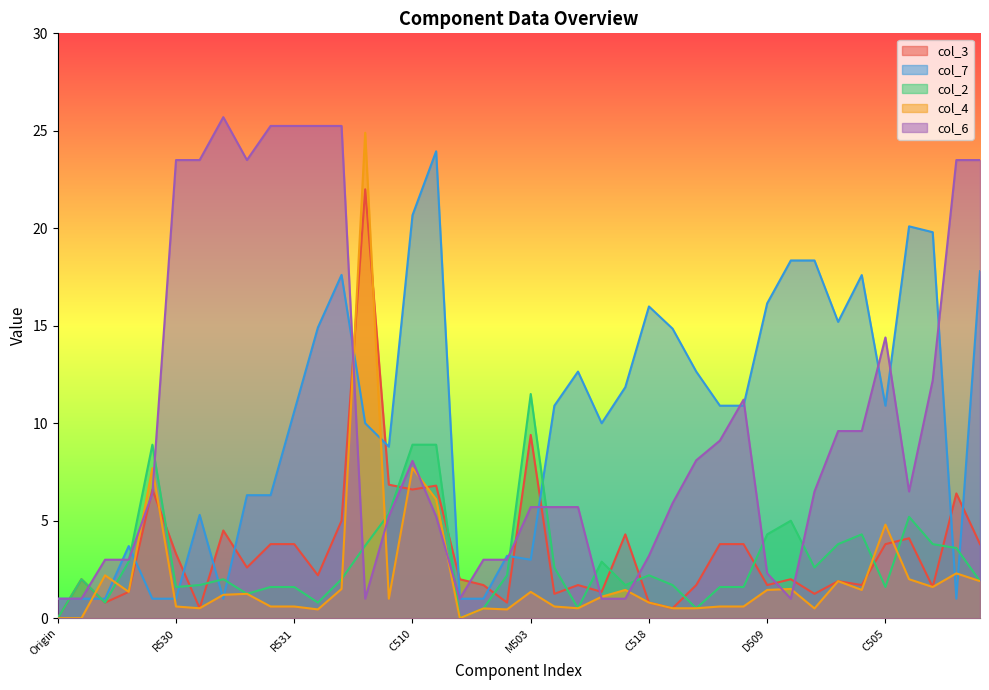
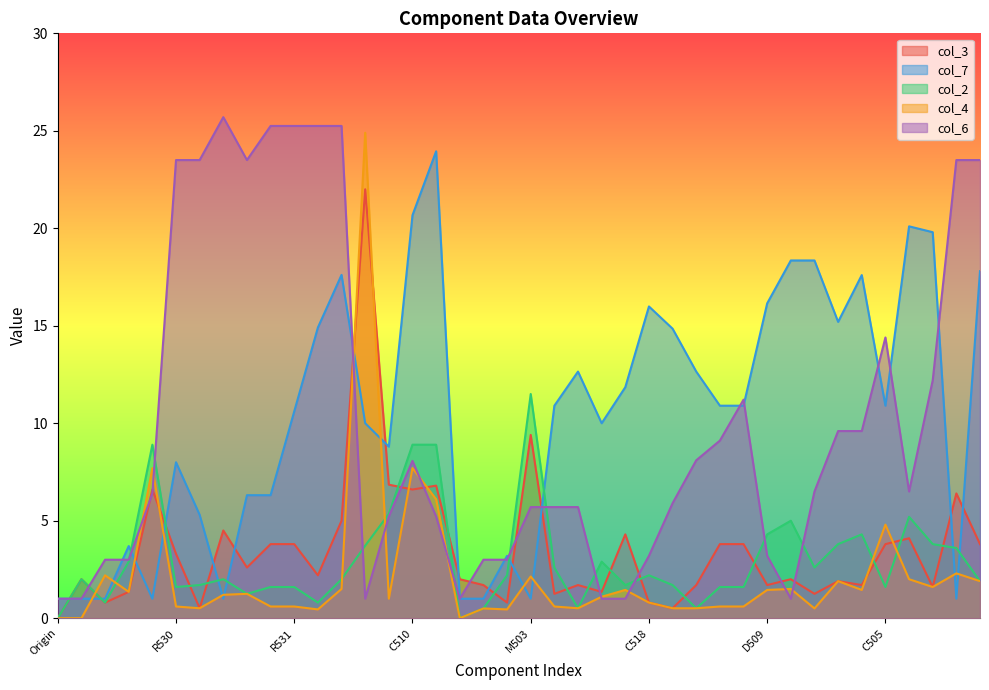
  {
    "col_3": {
      "R530": 3.3,
      "R531": 3.8,
      "C510": 6.6,
      "M503": 9.4,
      "D509": 1.7,
      "C505": 3.8
    },
    "col_7": {
-     "R530": 1,
+     "R530": 8,
      "R531": 10.6,
      "C510": 20.7,
-     "M503": 3,
+     "M503": 1,
      "C518": 16,
      "D509": 16.2,
      "C505": 11
    },
    "col_2": {
      "R530": 1.6,
      "R531": 1.6,
      "C510": 8.9,
      "M503": 11.5,
      "C518": 2.2,
      "D509": 4.3,
      "C505": 1.6
    },
    "col_4": {
      "R530": 0.6,
      "R531": 0.6,
      "C510": 7.7,
-     "M503": 1.4,
+     "M503": 2.1,
      "D509": 1.5,
      "C505": 4.8
    },
    "col_6": {
      "R530": 23.5,
      "R531": 25.3,
      "C510": 8.1,
      "M503": 5.7,
      "C518": 3.2,
-     "D509": 2.3,
+     "D509": 3.2,
      "C505": 14.4
    }
  }
